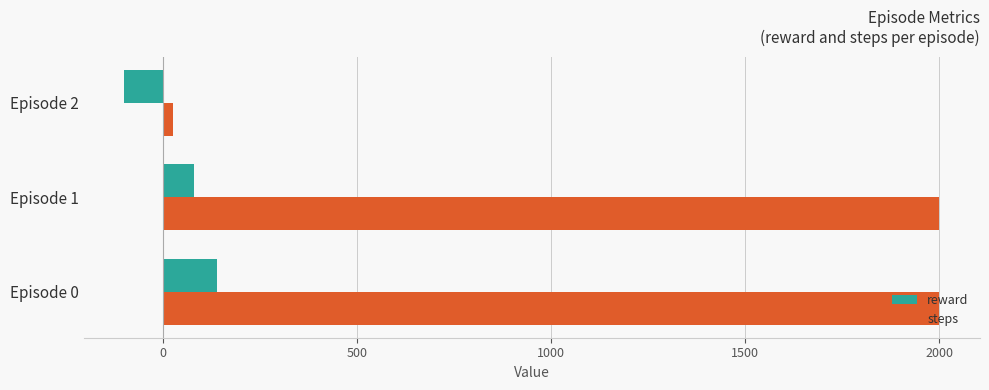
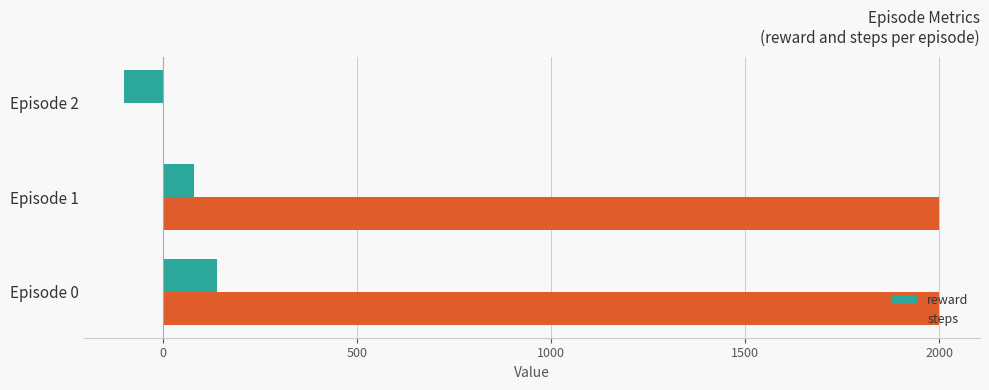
  {
    "reward": {
      "Episode 2": -100,
      "Episode 1": 80,
      "Episode 0": 140
    },
    "steps": {
-     "Episode 2": 30,
+     "Episode 2": 0,
      "Episode 1": 2000,
      "Episode 0": 2000
    }
  }
